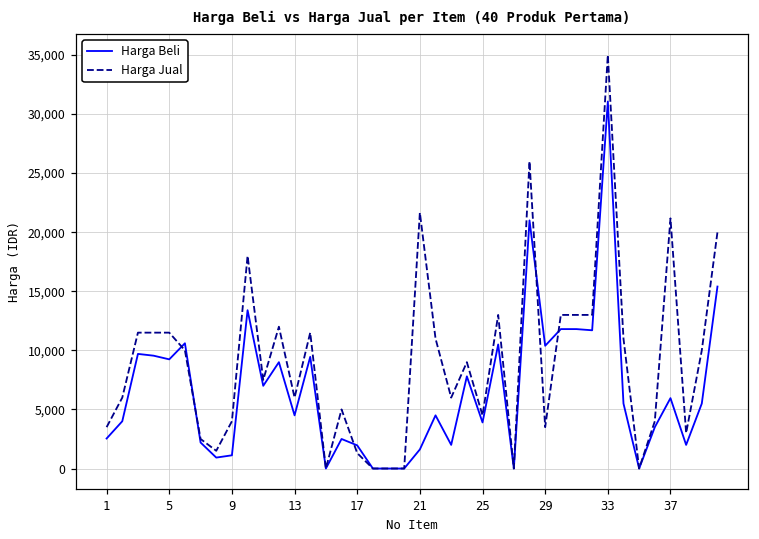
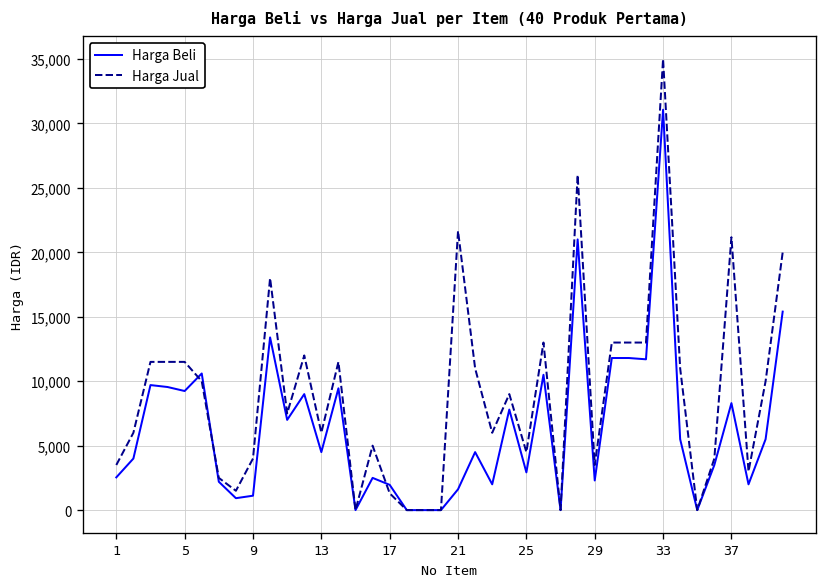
  {
    "Harga Beli": {
      "1": "2,500",
      "5": "9,200",
      "9": "1,100",
      "13": "4,500",
      "17": "2,000",
      "21": "1,600",
-     "25": "3,900",
-     "29": "10,400",
+     "25": "2,900",
+     "29": "2,300",
      "33": "31,100",
-     "37": "6,000"
+     "37": "8,300"
    },
    "Harga Jual": {
      "1": "3,500",
      "5": "11,500",
      "9": "4,000",
      "13": "6,000",
      "17": "1,300",
      "21": "21,700",
      "25": "4,500",
      "29": "3,500",
      "33": "35,000",
      "37": "21,200"
    }
  }
